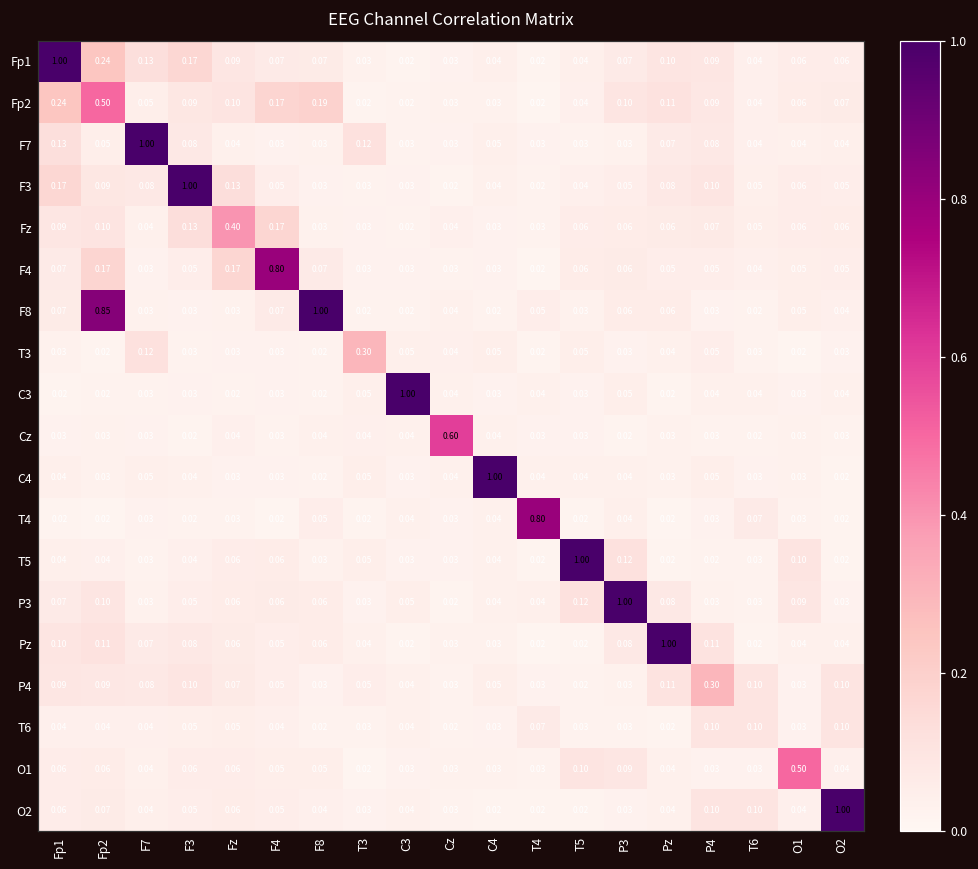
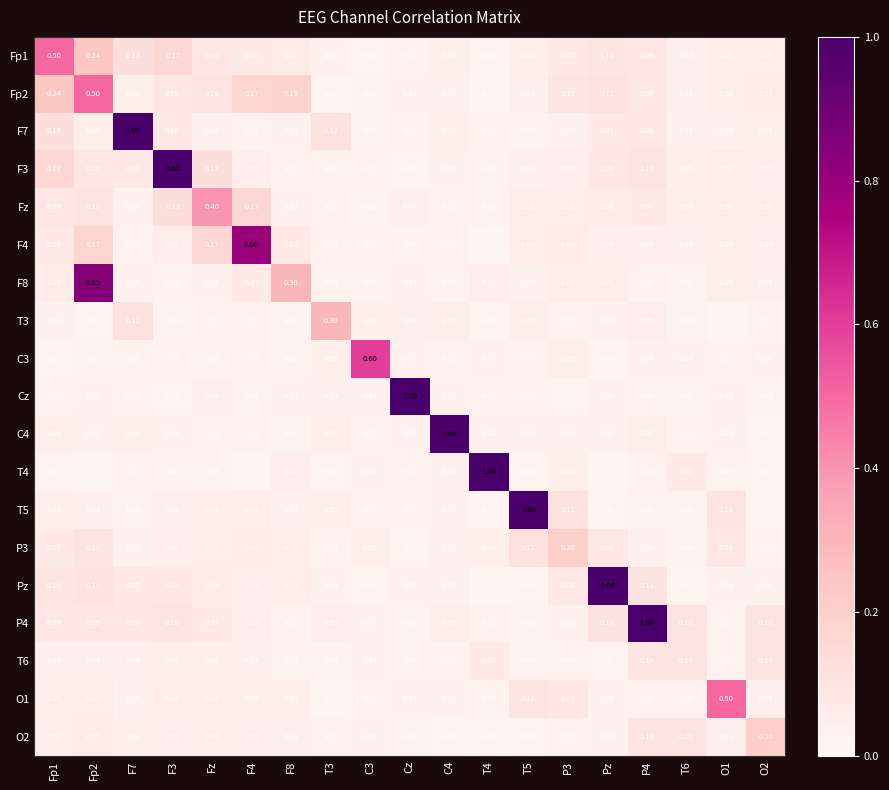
  {
    "Fp1": {
-     "Fp1": 1.00,
+     "Fp1": 0.50,
      "Fp2": 0.24
    },
    "Fp2": {
      "Fp1": 0.24,
      "Fp2": 0.50,
      "F8": 0.19
    },
    "F7": {
      "F7": 1.00
    },
    "F3": {
      "F3": 1.00
    },
    "Fz": {
      "Fz": 0.40
    },
    "F4": {
      "F4": 0.80
    },
    "F8": {
      "Fp2": 0.85,
-     "F8": 1.00
+     "F8": 0.30
    },
    "T3": {
      "T3": 0.30
    },
    "C3": {
-     "C3": 1.00
+     "C3": 0.60
    },
    "Cz": {
-     "Cz": 0.60
+     "Cz": 1.00
    },
    "C4": {
      "C4": 1.00
    },
    "T4": {
-     "T4": 0.80
+     "T4": 1.00
    },
    "T5": {
      "T5": 1.00
    },
    "P3": {
-     "P3": 1.00
+     "P3": 0.20
    },
    "Pz": {
      "Pz": 1.00
    },
    "P4": {
-     "P4": 0.30
+     "P4": 1.00
    },
    "O1": {
      "O1": 0.50
    },
    "O2": {
-     "O2": 1.00
+     "O2": 0.20
    }
  }
